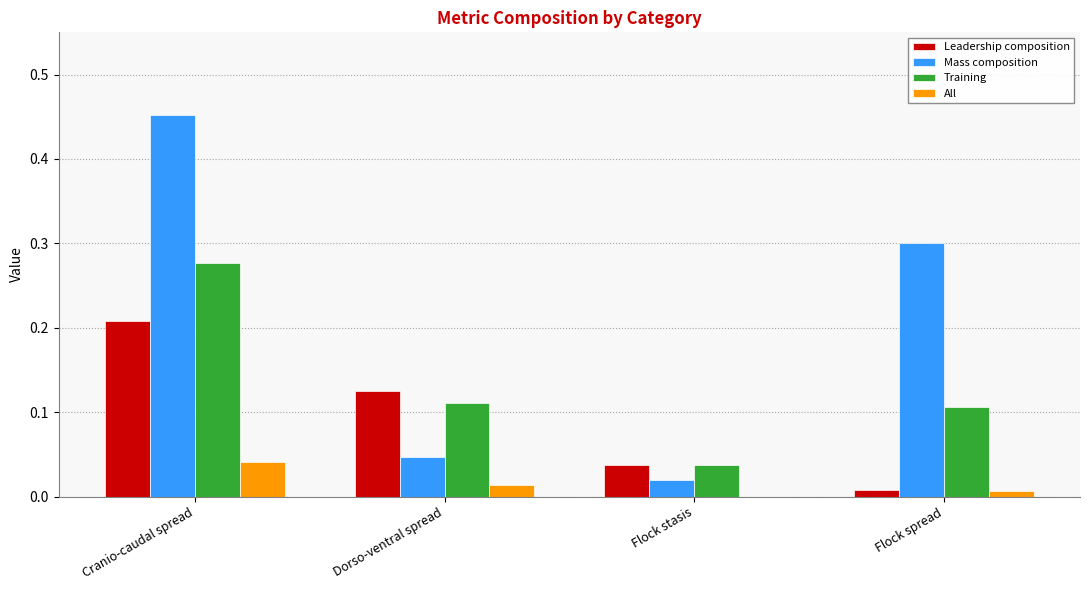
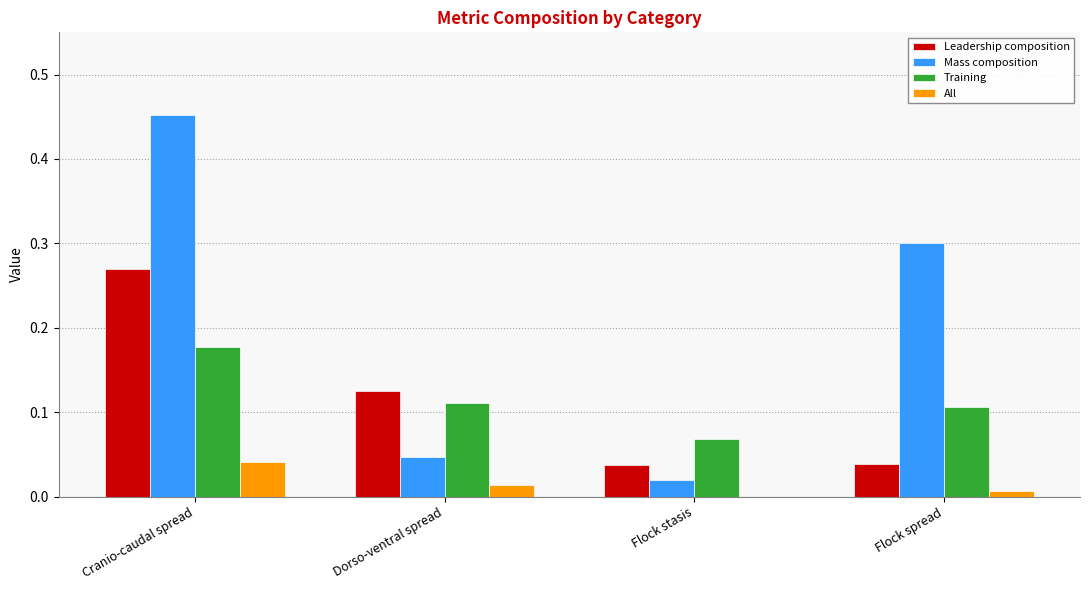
  {
    "Leadership composition": {
-     "Cranio-caudal spread": 0.21,
+     "Cranio-caudal spread": 0.27,
      "Dorso-ventral spread": 0.13,
      "Flock stasis": 0.04,
-     "Flock spread": 0.01
+     "Flock spread": 0.04
    },
    "Mass composition": {
      "Cranio-caudal spread": 0.45,
      "Dorso-ventral spread": 0.05,
      "Flock stasis": 0.02,
      "Flock spread": 0.30
    },
    "Training": {
-     "Cranio-caudal spread": 0.28,
+     "Cranio-caudal spread": 0.18,
      "Dorso-ventral spread": 0.11,
-     "Flock stasis": 0.04,
+     "Flock stasis": 0.07,
      "Flock spread": 0.11
    },
    "All": {
      "Cranio-caudal spread": 0.04,
      "Dorso-ventral spread": 0.01,
      "Flock spread": 0.01
    }
  }
